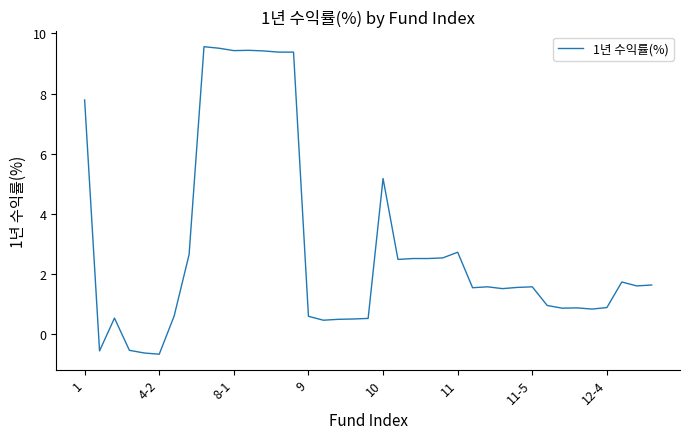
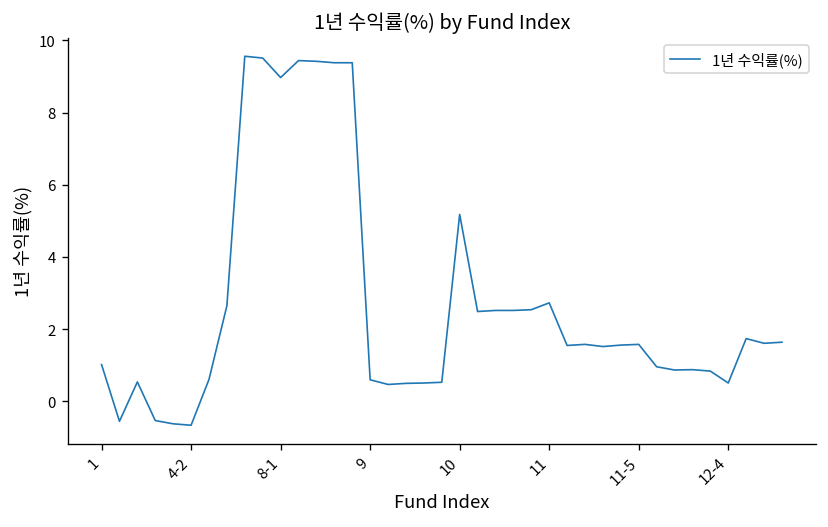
  {
-   "1": 7.8,
+   "1": 1.0,
    "4-2": -0.7,
-   "8-1": 9.4,
+   "8-1": 9.0,
    "9": 0.6,
    "10": 5.2,
    "11": 2.7,
    "11-5": 1.6,
-   "12-4": 0.9
+   "12-4": 0.5
  }
